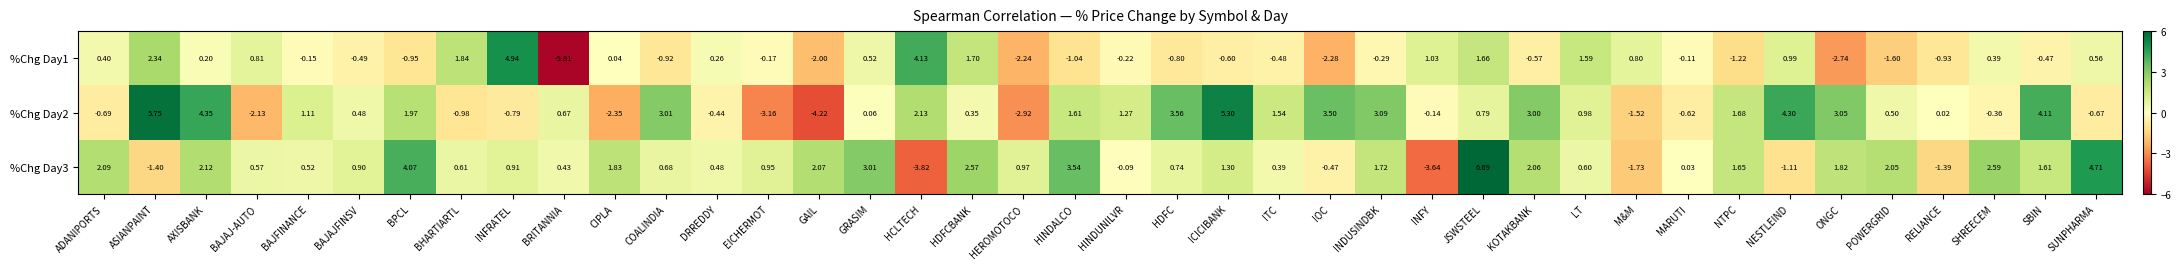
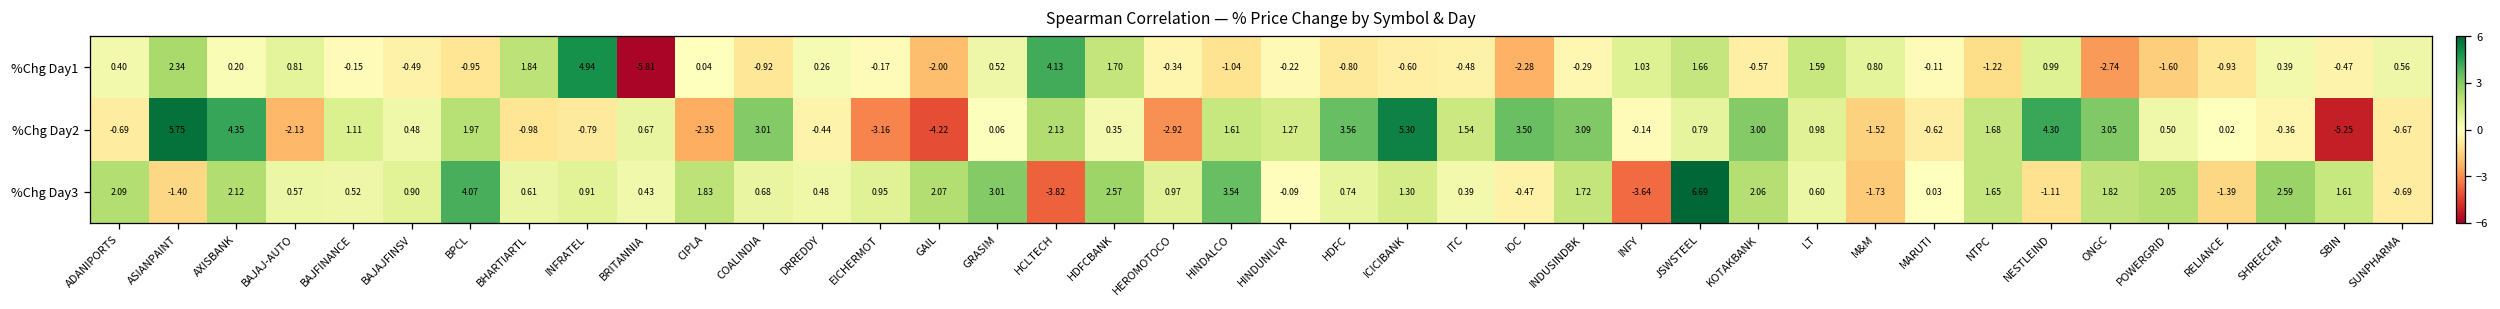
  {
    "%Chg Day1": {
      "ADANIPORTS": 0.40,
      "ASIANPAINT": 2.34,
      "AXISBANK": 0.20,
      "BAJAJ-AUTO": 0.81,
      "BAJFINANCE": -0.15,
      "BAJAJFINSV": -0.49,
      "BPCL": -0.95,
      "BHARTIARTL": 1.84,
      "INFRATEL": 4.94,
      "BRITANNIA": -5.81,
      "CIPLA": 0.04,
      "COALINDIA": -0.92,
      "DRREDDY": 0.26,
      "EICHERMOT": -0.17,
      "GAIL": -2.00,
      "GRASIM": 0.52,
      "HCLTECH": 4.13,
      "HDFCBANK": 1.70,
-     "HEROMOTOCO": -2.24,
+     "HEROMOTOCO": -0.34,
      "HINDALCO": -1.04,
      "HINDUNILVR": -0.22,
      "HDFC": -0.80,
      "ICICIBANK": -0.60,
      "ITC": -0.48,
      "IOC": -2.28,
      "INDUSINDBK": -0.29,
      "INFY": 1.03,
      "JSWSTEEL": 1.66,
      "KOTAKBANK": -0.57,
      "LT": 1.59,
      "M&M": 0.80,
      "MARUTI": -0.11,
      "NTPC": -1.22,
      "NESTLEIND": 0.99,
      "ONGC": -2.74,
      "POWERGRID": -1.60,
      "RELIANCE": -0.93,
      "SHREECEM": 0.39,
      "SBIN": -0.47,
      "SUNPHARMA": 0.56
    },
    "%Chg Day2": {
      "ADANIPORTS": -0.69,
      "ASIANPAINT": 5.75,
      "AXISBANK": 4.35,
      "BAJAJ-AUTO": -2.13,
      "BAJFINANCE": 1.11,
      "BAJAJFINSV": 0.48,
      "BPCL": 1.97,
      "BHARTIARTL": -0.98,
      "INFRATEL": -0.79,
      "BRITANNIA": 0.67,
      "CIPLA": -2.35,
      "COALINDIA": 3.01,
      "DRREDDY": -0.44,
      "EICHERMOT": -3.16,
      "GAIL": -4.22,
      "GRASIM": 0.06,
      "HCLTECH": 2.13,
      "HDFCBANK": 0.35,
      "HEROMOTOCO": -2.92,
      "HINDALCO": 1.61,
      "HINDUNILVR": 1.27,
      "HDFC": 3.56,
      "ICICIBANK": 5.30,
      "ITC": 1.54,
      "IOC": 3.50,
      "INDUSINDBK": 3.09,
      "INFY": -0.14,
      "JSWSTEEL": 0.79,
      "KOTAKBANK": 3.00,
      "LT": 0.98,
      "M&M": -1.52,
      "MARUTI": -0.62,
      "NTPC": 1.68,
      "NESTLEIND": 4.30,
      "ONGC": 3.05,
      "POWERGRID": 0.50,
      "RELIANCE": 0.02,
      "SHREECEM": -0.36,
-     "SBIN": 4.11,
+     "SBIN": -5.25,
      "SUNPHARMA": -0.67
    },
    "%Chg Day3": {
      "ADANIPORTS": 2.09,
      "ASIANPAINT": -1.40,
      "AXISBANK": 2.12,
      "BAJAJ-AUTO": 0.57,
      "BAJFINANCE": 0.52,
      "BAJAJFINSV": 0.90,
      "BPCL": 4.07,
      "BHARTIARTL": 0.61,
      "INFRATEL": 0.91,
      "BRITANNIA": 0.43,
      "CIPLA": 1.83,
      "COALINDIA": 0.68,
      "DRREDDY": 0.48,
      "EICHERMOT": 0.95,
      "GAIL": 2.07,
      "GRASIM": 3.01,
      "HCLTECH": -3.82,
      "HDFCBANK": 2.57,
      "HEROMOTOCO": 0.97,
      "HINDALCO": 3.54,
      "HINDUNILVR": -0.09,
      "HDFC": 0.74,
      "ICICIBANK": 1.30,
      "ITC": 0.39,
      "IOC": -0.47,
      "INDUSINDBK": 1.72,
      "INFY": -3.64,
      "JSWSTEEL": 6.69,
      "KOTAKBANK": 2.06,
      "LT": 0.60,
      "M&M": -1.73,
      "MARUTI": 0.03,
      "NTPC": 1.65,
      "NESTLEIND": -1.11,
      "ONGC": 1.82,
      "POWERGRID": 2.05,
      "RELIANCE": -1.39,
      "SHREECEM": 2.59,
      "SBIN": 1.61,
-     "SUNPHARMA": 4.71
+     "SUNPHARMA": -0.69
    }
  }
